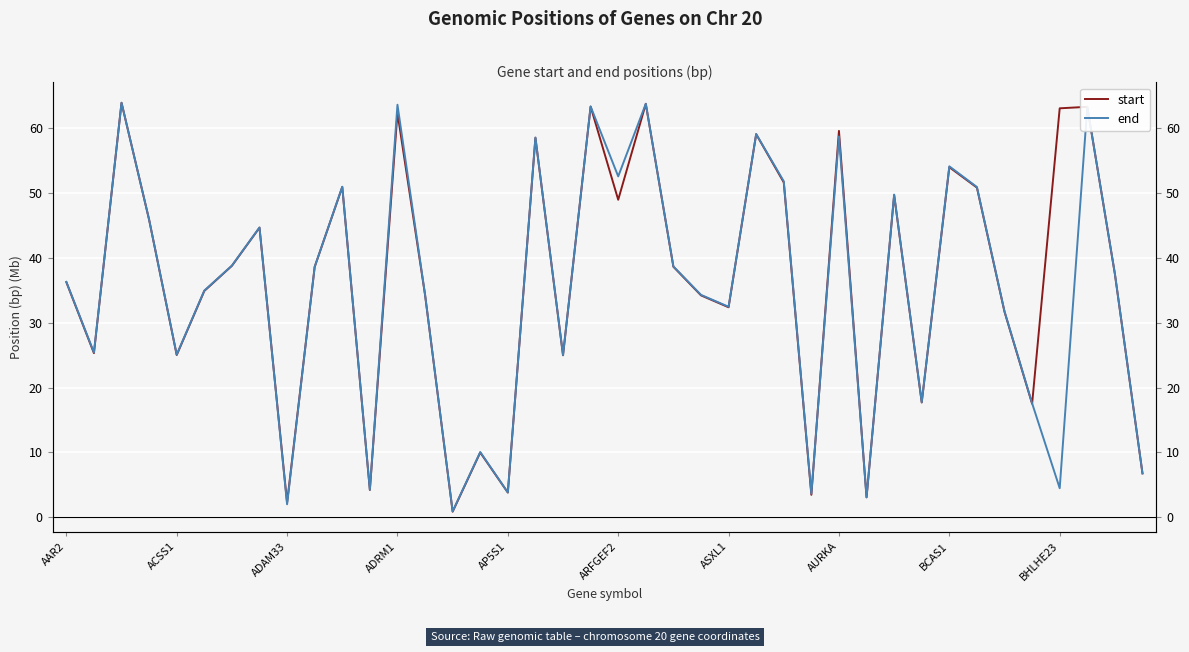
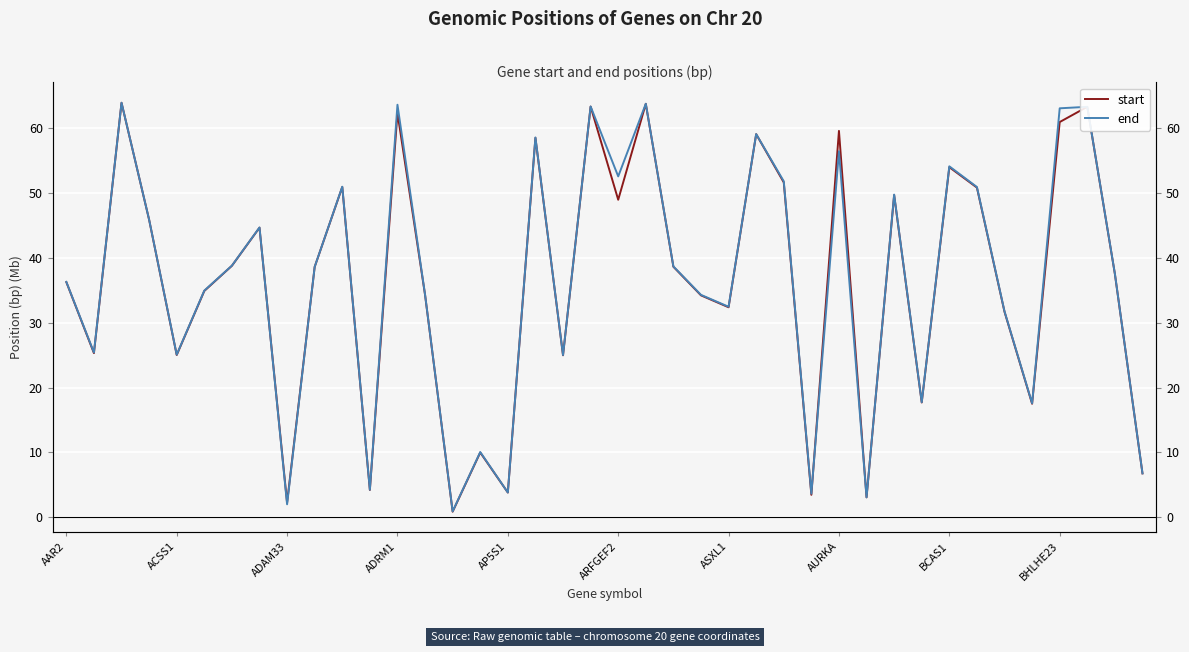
  {
    "start": {
      "ADRM1": 62,
      "ARFGEF2": 49,
      "AURKA": 60,
-     "BHLHE23": 63
+     "BHLHE23": 61
    },
    "end": {
      "ADRM1": 64,
      "ARFGEF2": 53,
-     "AURKA": 59,
-     "BHLHE23": 4
+     "AURKA": 56,
+     "BHLHE23": 63
    }
  }
